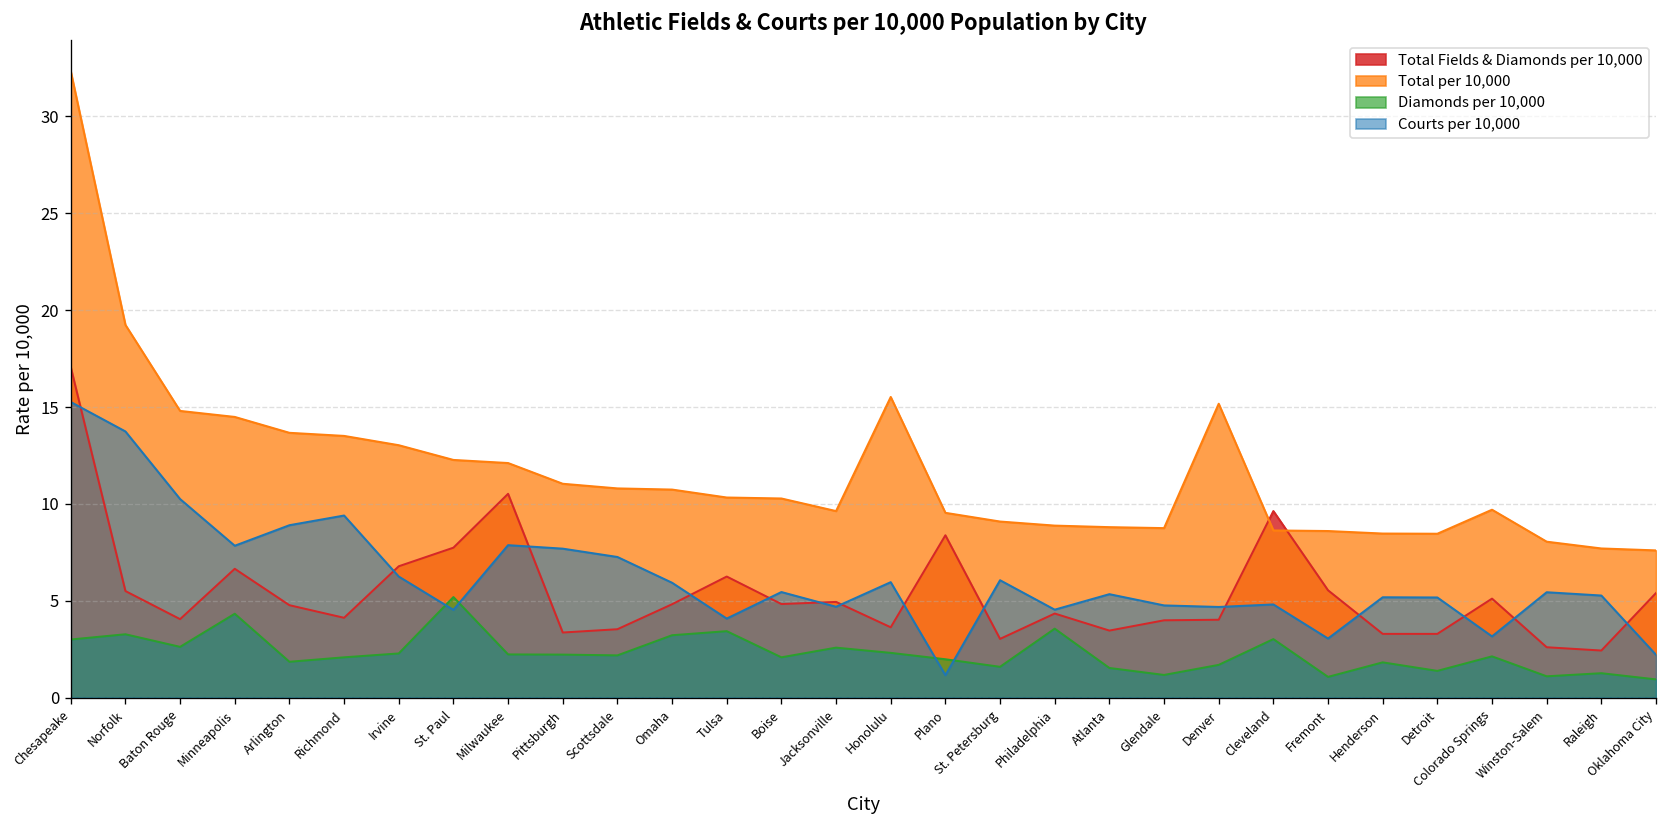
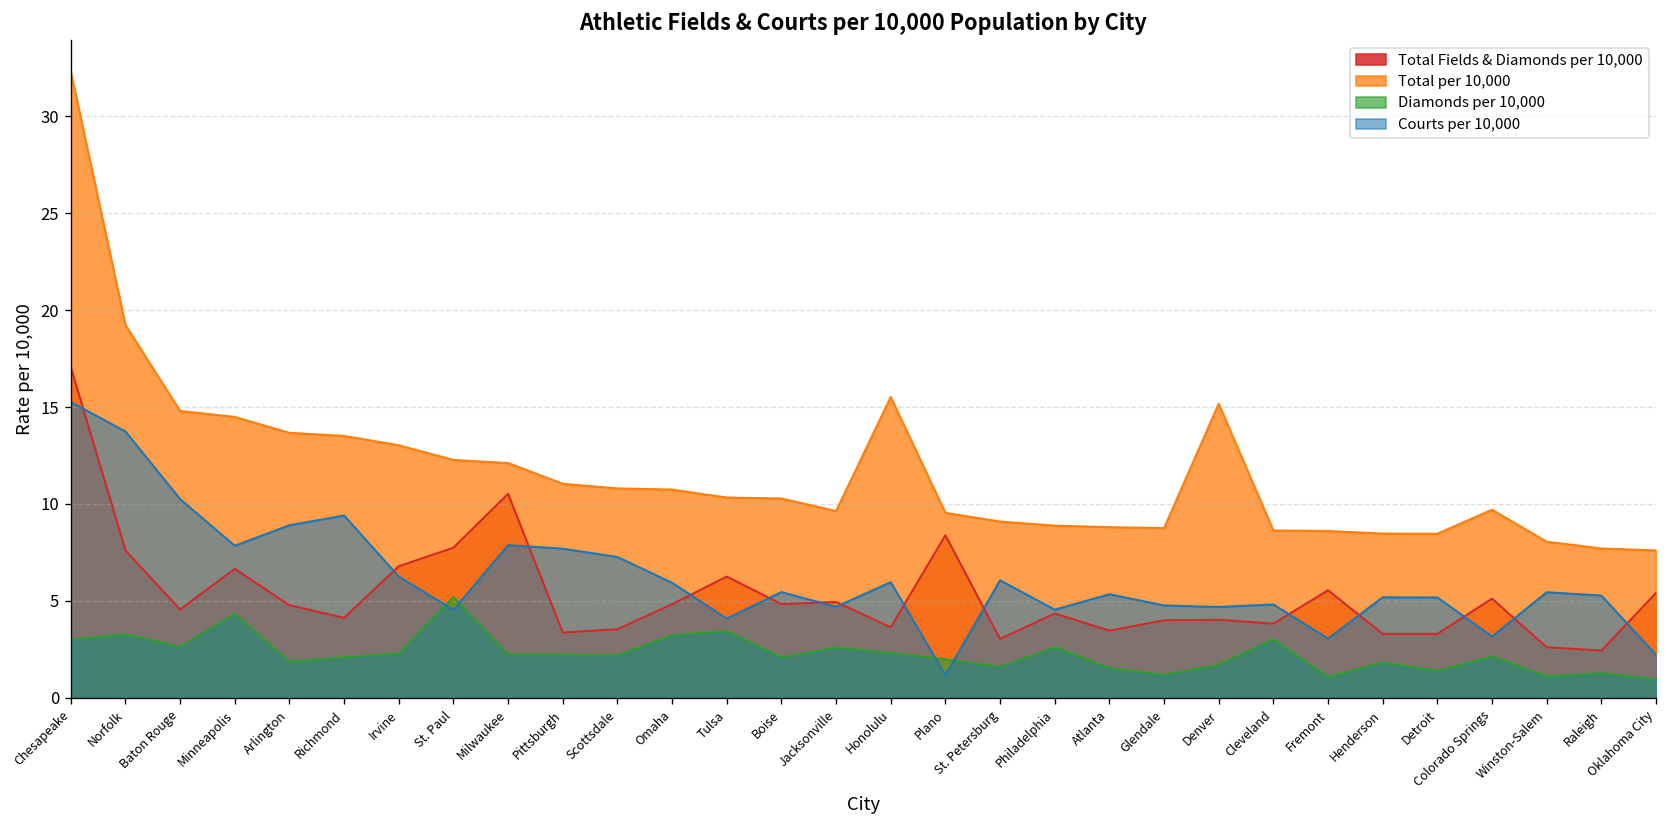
  {
    "Total Fields & Diamonds per 10,000": {
      "Chesapeake": 17.1,
-     "Norfolk": 5.5,
-     "Baton Rouge": 4.1,
+     "Norfolk": 7.6,
+     "Baton Rouge": 4.6,
      "Minneapolis": 6.7,
      "Arlington": 4.8,
      "Richmond": 4.1,
      "Irvine": 6.8,
      "St. Paul": 7.7,
      "Milwaukee": 10.5,
      "Pittsburgh": 3.4,
      "Scottsdale": 3.5,
      "Omaha": 4.8,
      "Tulsa": 6.3,
      "Boise": 4.8,
      "Jacksonville": 4.9,
      "Honolulu": 3.6,
      "Plano": 8.4,
      "St. Petersburg": 3.0,
      "Philadelphia": 4.3,
      "Atlanta": 3.5,
      "Glendale": 4.0,
      "Denver": 4.0,
-     "Cleveland": 9.6,
+     "Cleveland": 3.8,
      "Fremont": 5.5,
      "Henderson": 3.3,
      "Detroit": 3.3,
      "Colorado Springs": 5.1,
      "Winston-Salem": 2.6,
      "Raleigh": 2.4,
      "Oklahoma City": 5.4
    },
    "Total per 10,000": {
      "Chesapeake": 32.3,
      "Norfolk": 19.2,
      "Baton Rouge": 14.8,
      "Minneapolis": 14.5,
      "Arlington": 13.7,
      "Richmond": 13.5,
      "Irvine": 13.0,
      "St. Paul": 12.3,
      "Milwaukee": 12.1,
      "Pittsburgh": 11.0,
      "Scottsdale": 10.8,
      "Omaha": 10.7,
      "Tulsa": 10.3,
      "Boise": 10.3,
      "Jacksonville": 9.6,
      "Honolulu": 15.5,
      "Plano": 9.5,
      "St. Petersburg": 9.1,
      "Philadelphia": 8.9,
      "Atlanta": 8.8,
      "Glendale": 8.8,
      "Denver": 15.2,
      "Cleveland": 8.6,
      "Fremont": 8.6,
      "Henderson": 8.5,
      "Detroit": 8.5,
      "Colorado Springs": 9.7,
      "Winston-Salem": 8.1,
      "Raleigh": 7.7,
      "Oklahoma City": 7.6
    },
    "Diamonds per 10,000": {
      "Chesapeake": 3.0,
      "Norfolk": 3.3,
      "Baton Rouge": 2.6,
      "Minneapolis": 4.3,
      "Arlington": 1.9,
      "Richmond": 2.1,
      "Irvine": 2.3,
      "St. Paul": 5.2,
      "Milwaukee": 2.2,
      "Pittsburgh": 2.2,
      "Scottsdale": 2.2,
      "Omaha": 3.2,
      "Tulsa": 3.4,
      "Boise": 2.1,
      "Jacksonville": 2.6,
      "Honolulu": 2.3,
      "Plano": 2.0,
      "St. Petersburg": 1.6,
-     "Philadelphia": 3.6,
+     "Philadelphia": 2.6,
      "Atlanta": 1.5,
      "Glendale": 1.2,
      "Denver": 1.7,
      "Cleveland": 3.0,
      "Fremont": 1.1,
      "Henderson": 1.8,
      "Detroit": 1.4,
      "Colorado Springs": 2.1,
      "Winston-Salem": 1.1,
      "Raleigh": 1.3,
      "Oklahoma City": 0.9
    },
    "Courts per 10,000": {
      "Chesapeake": 15.3,
      "Norfolk": 13.7,
      "Baton Rouge": 10.3,
      "Minneapolis": 7.8,
      "Arlington": 8.9,
      "Richmond": 9.4,
      "Irvine": 6.3,
      "St. Paul": 4.5,
      "Milwaukee": 7.9,
      "Pittsburgh": 7.7,
      "Scottsdale": 7.3,
      "Omaha": 5.9,
      "Tulsa": 4.1,
      "Boise": 5.5,
      "Jacksonville": 4.7,
      "Honolulu": 6.0,
      "Plano": 1.2,
      "St. Petersburg": 6.1,
      "Philadelphia": 4.5,
      "Atlanta": 5.3,
      "Glendale": 4.8,
      "Denver": 4.7,
      "Cleveland": 4.8,
      "Fremont": 3.1,
      "Henderson": 5.2,
      "Detroit": 5.2,
      "Colorado Springs": 3.2,
      "Winston-Salem": 5.4,
      "Raleigh": 5.3,
      "Oklahoma City": 2.2
    }
  }
